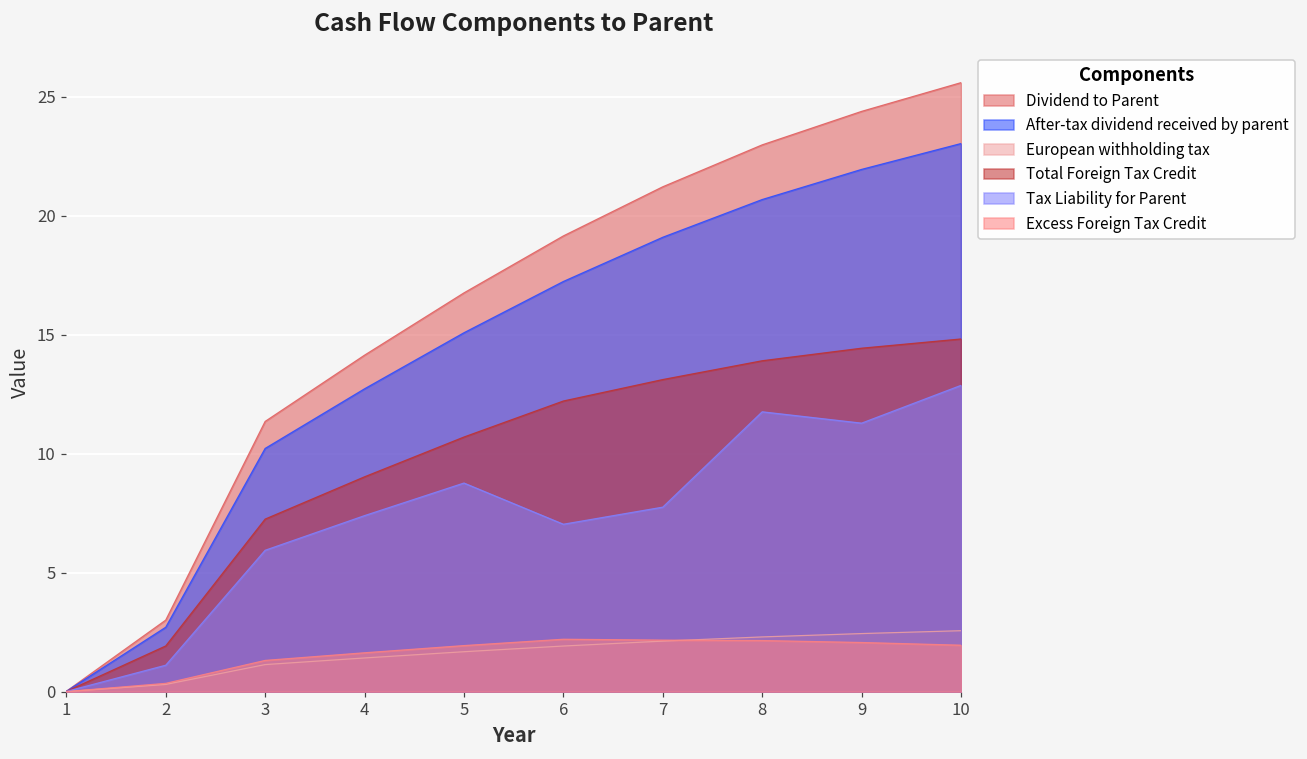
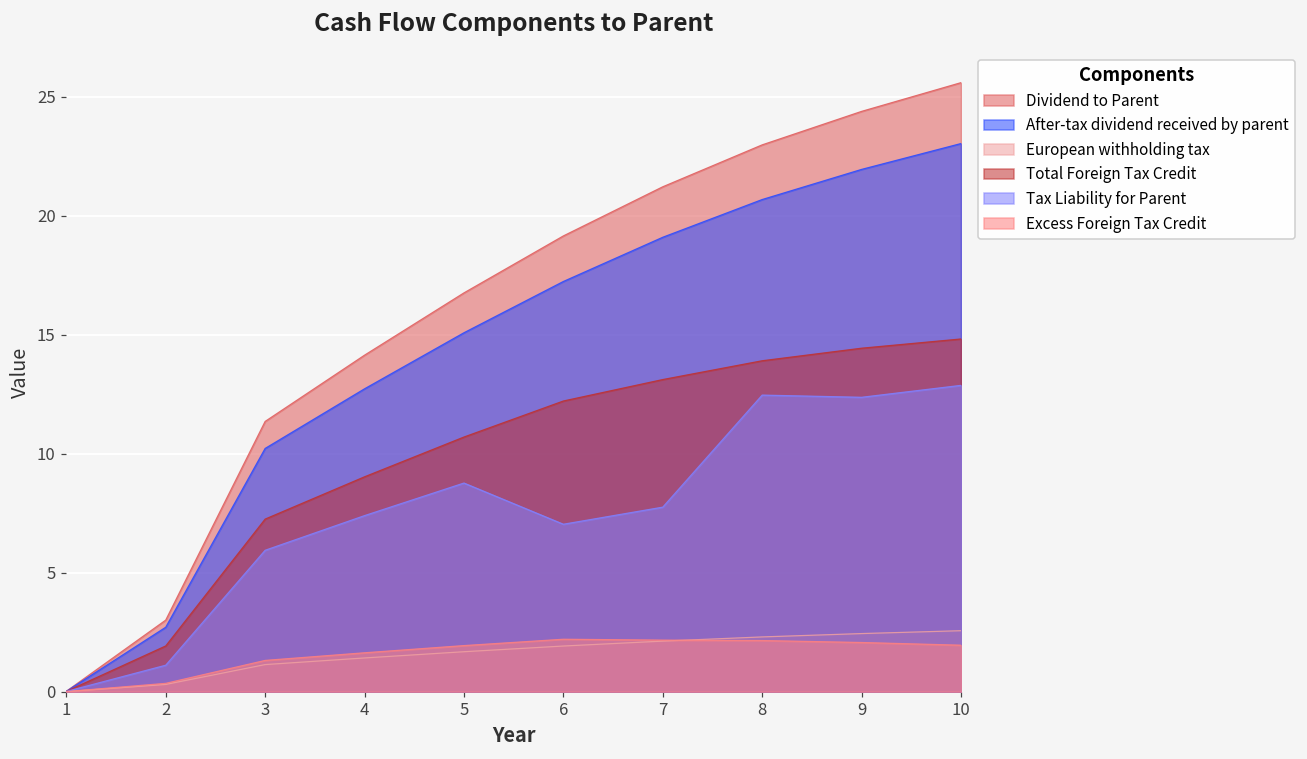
  {
    "After-tax dividend received by parent": {
      "2": 2.7,
      "3": 10.2,
      "4": 12.7,
      "5": 15.1,
      "6": 17.2,
      "7": 19.1,
      "8": 20.7,
      "9": 21.9,
      "10": 23.0
    },
    "Tax Liability for Parent": {
      "2": 1.1,
      "3": 5.9,
      "4": 7.4,
      "5": 8.8,
      "6": 7.0,
      "7": 7.8,
-     "8": 11.8,
-     "9": 11.3,
+     "8": 12.5,
+     "9": 12.4,
      "10": 12.9
    }
  }
